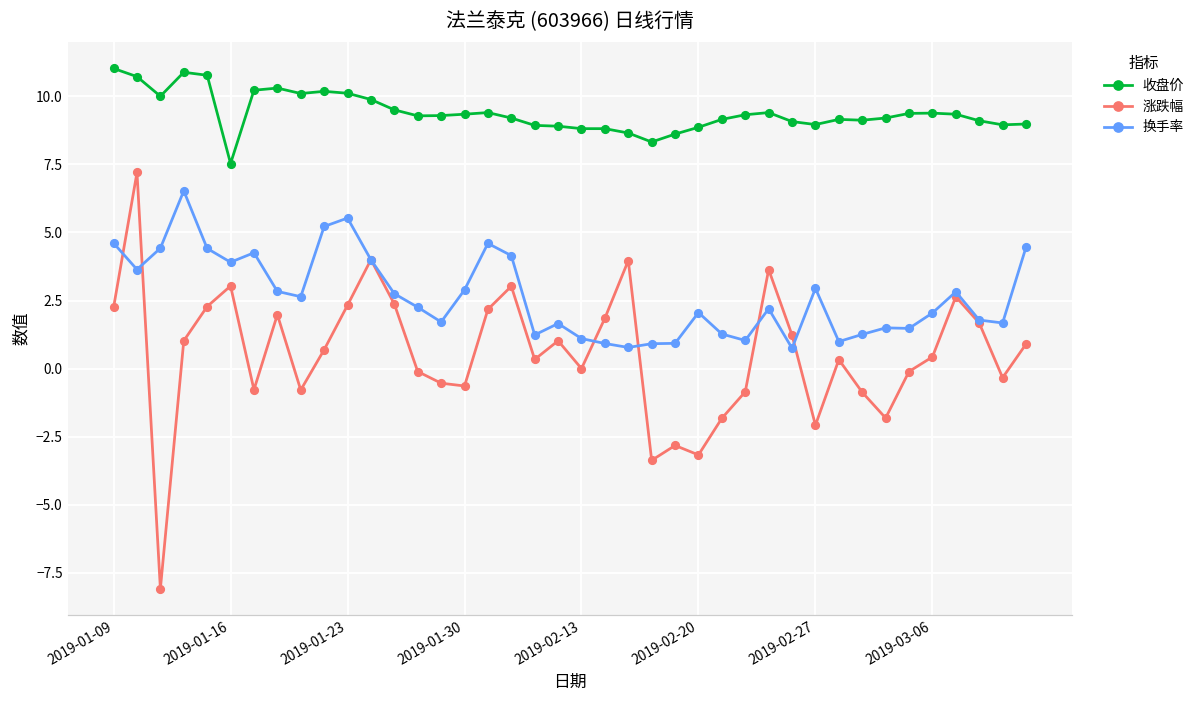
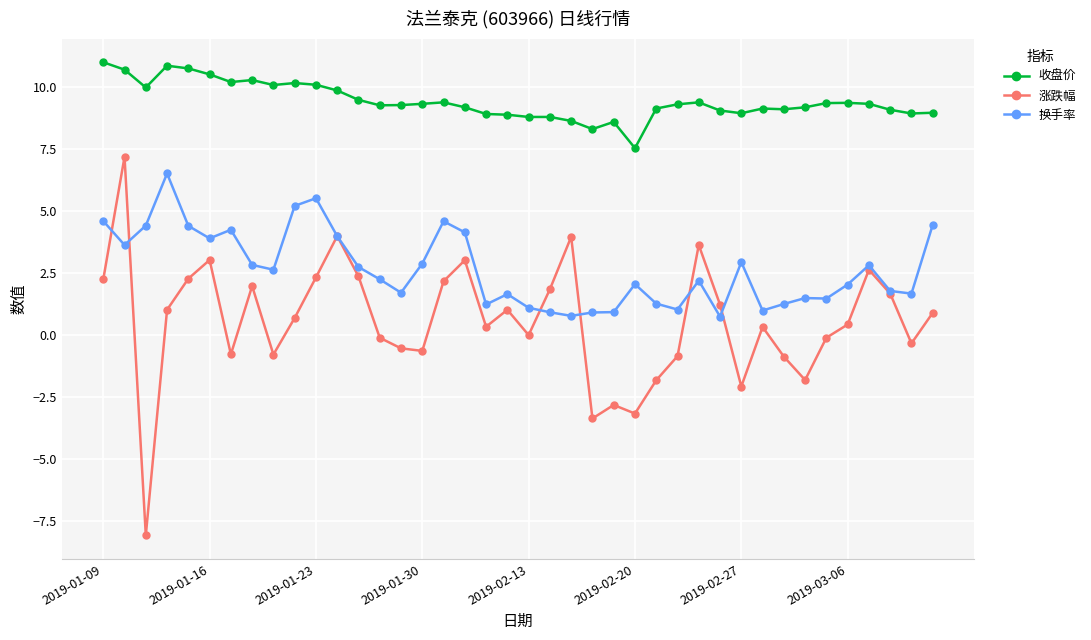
  {
    "收盘价": {
      "2019-01-09": 11.0,
-     "2019-01-16": 7.5,
+     "2019-01-16": 10.5,
      "2019-01-23": 10.1,
      "2019-01-30": 9.3,
      "2019-02-13": 8.8,
-     "2019-02-20": 8.9,
+     "2019-02-20": 7.6,
      "2019-02-27": 9.0,
      "2019-03-06": 9.4
    },
    "涨跌幅": {
      "2019-01-09": 2.2,
      "2019-01-16": 3.0,
      "2019-01-23": 2.3,
      "2019-01-30": -0.6,
      "2019-02-13": 0.0,
      "2019-02-20": -3.2,
      "2019-02-27": -2.1,
      "2019-03-06": 0.4
    },
    "换手率": {
      "2019-01-09": 4.6,
      "2019-01-16": 3.9,
      "2019-01-23": 5.5,
      "2019-01-30": 2.9,
      "2019-02-13": 1.1,
      "2019-02-20": 2.1,
      "2019-02-27": 2.9,
      "2019-03-06": 2.0
    }
  }
